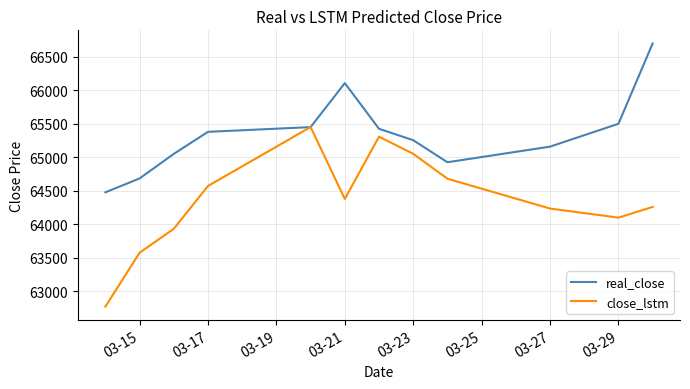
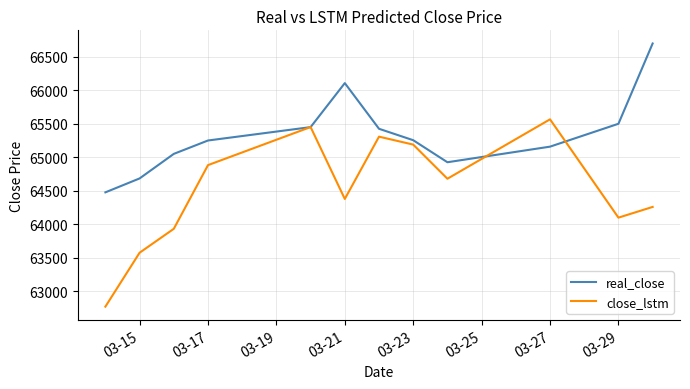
  {
    "real_close": {
      "03-15": 64700,
-     "03-17": 65400,
+     "03-17": 65300,
      "03-21": 66100,
      "03-23": 65300,
      "03-27": 65200,
      "03-29": 65500
    },
    "close_lstm": {
      "03-15": 63600,
-     "03-17": 64600,
+     "03-17": 64900,
      "03-21": 64400,
-     "03-23": 65100,
-     "03-27": 64200,
+     "03-23": 65200,
+     "03-27": 65600,
      "03-29": 64100
    }
  }
